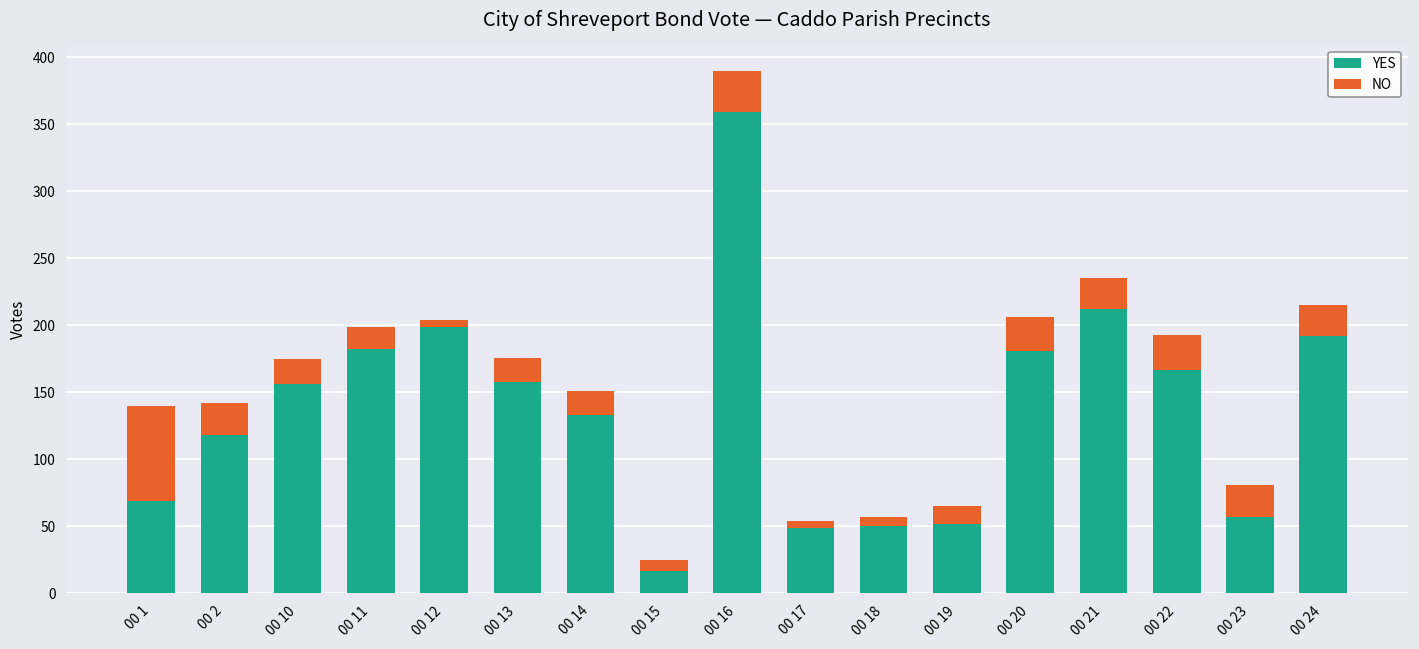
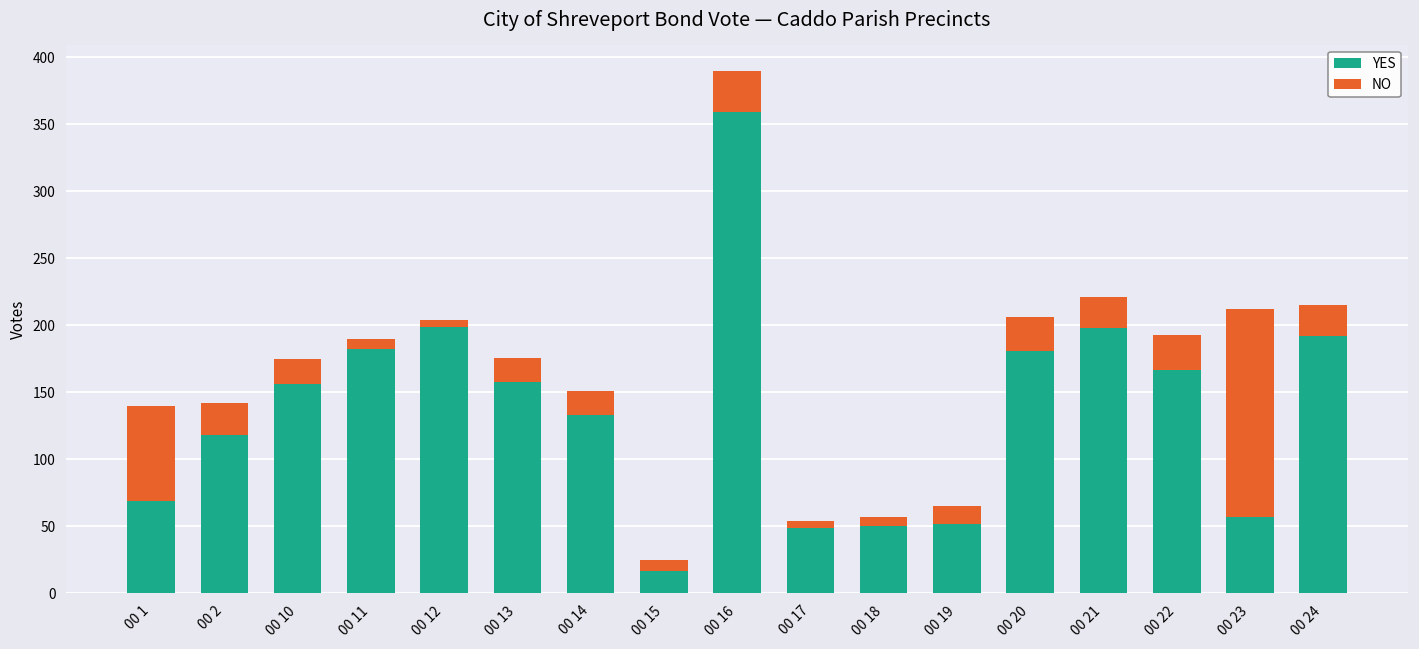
  {
    "YES": {
      "00 1": 69,
      "00 2": 118,
      "00 10": 156,
      "00 11": 182,
      "00 12": 199,
      "00 13": 158,
      "00 14": 133,
      "00 15": 17,
      "00 16": 359,
      "00 17": 49,
      "00 18": 50,
      "00 19": 52,
      "00 20": 181,
-     "00 21": 212,
+     "00 21": 198,
      "00 22": 167,
      "00 23": 57,
      "00 24": 192
    },
    "NO": {
      "00 1": 71,
      "00 2": 24,
      "00 10": 19,
-     "00 11": 17,
+     "00 11": 8,
      "00 12": 5,
      "00 13": 18,
      "00 14": 18,
      "00 15": 8,
      "00 16": 31,
      "00 17": 5,
      "00 18": 7,
      "00 19": 13,
      "00 20": 25,
      "00 21": 23,
      "00 22": 26,
-     "00 23": 24,
+     "00 23": 155,
      "00 24": 23
    }
  }
